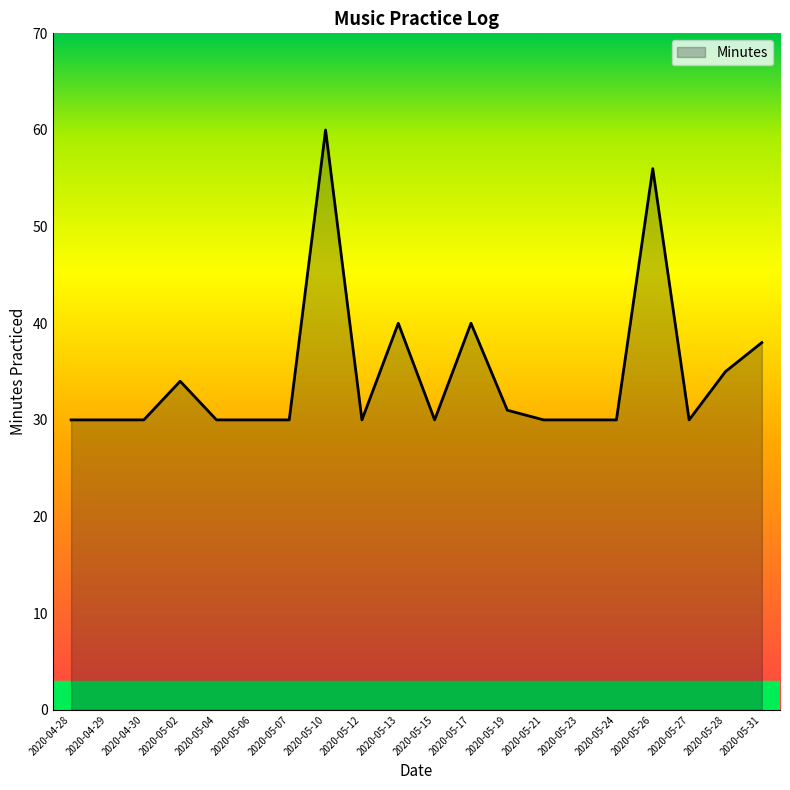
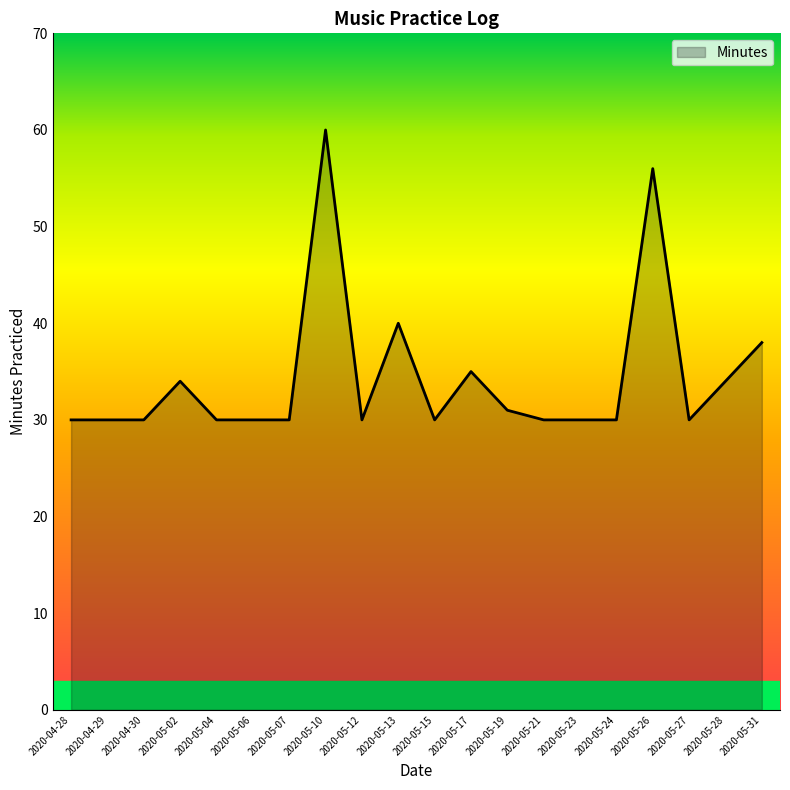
  {
    "2020-04-28": 30,
    "2020-04-29": 30,
    "2020-04-30": 30,
    "2020-05-02": 34,
    "2020-05-04": 30,
    "2020-05-06": 30,
    "2020-05-07": 30,
    "2020-05-10": 60,
    "2020-05-12": 30,
    "2020-05-13": 40,
    "2020-05-15": 30,
-   "2020-05-17": 40,
+   "2020-05-17": 35,
    "2020-05-19": 31,
    "2020-05-21": 30,
    "2020-05-23": 30,
    "2020-05-24": 30,
    "2020-05-26": 56,
    "2020-05-27": 30,
-   "2020-05-28": 35,
+   "2020-05-28": 34,
    "2020-05-31": 38
  }
